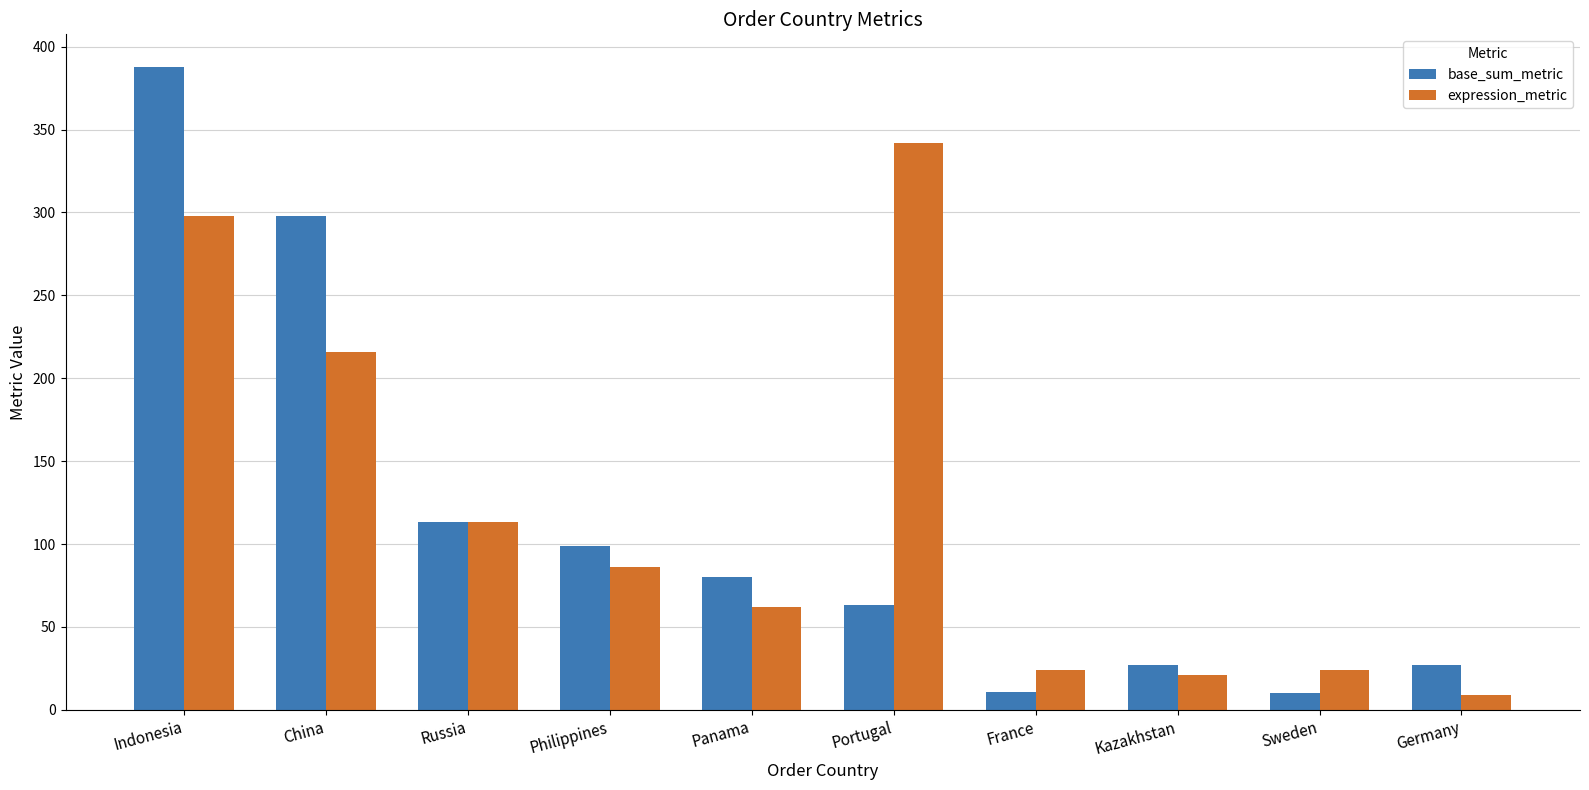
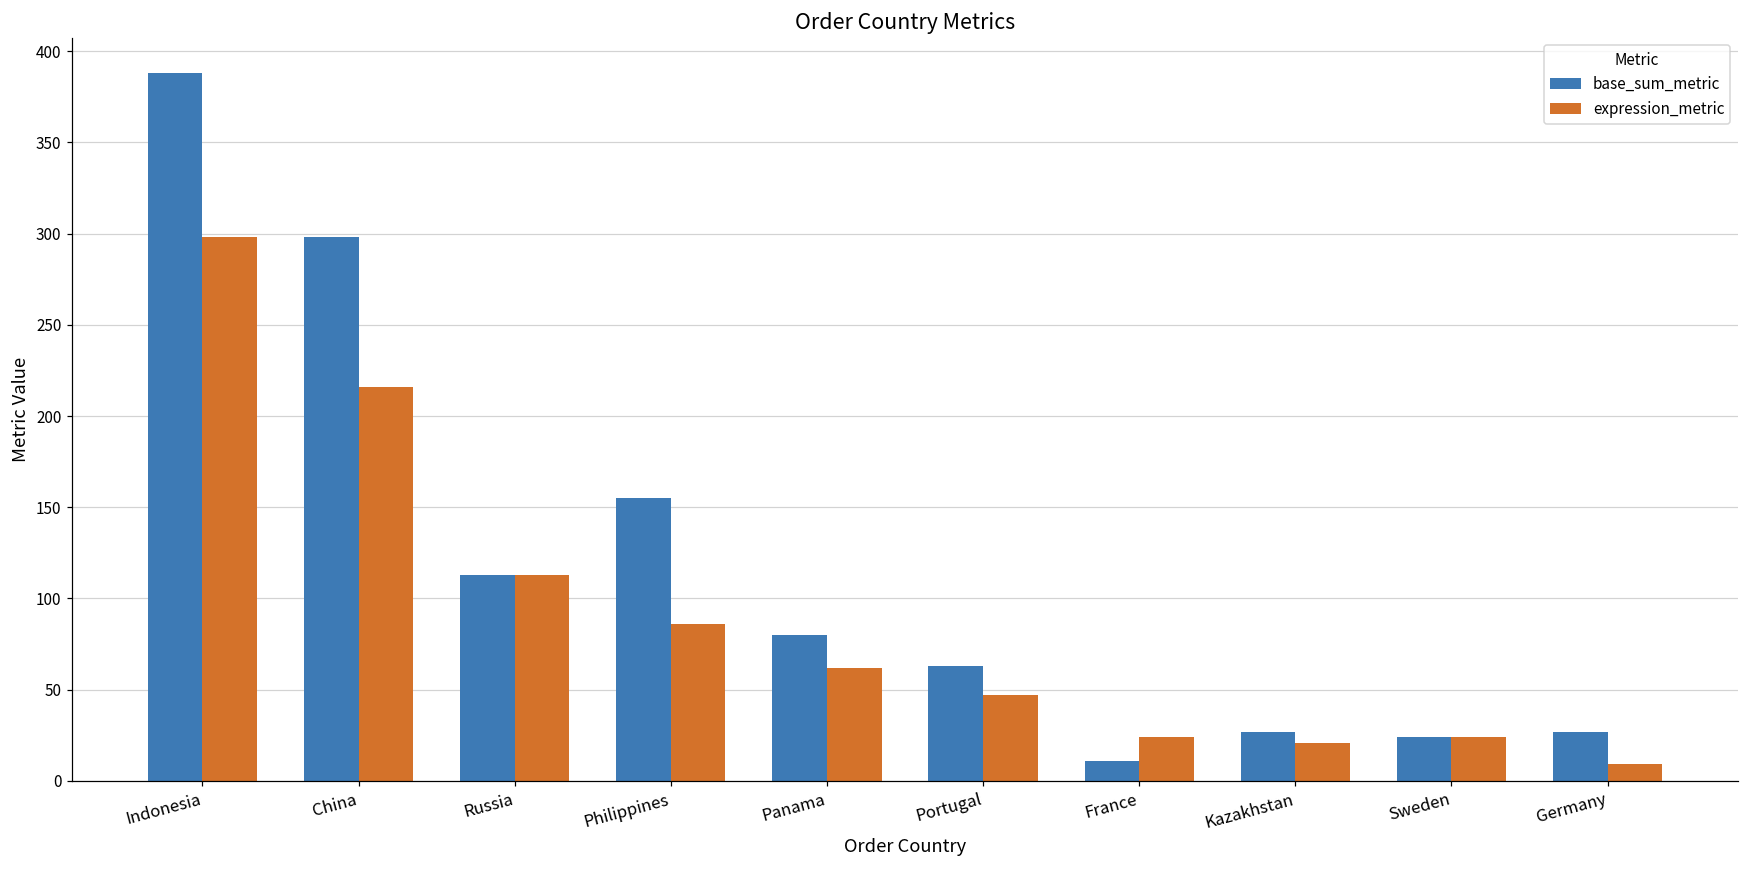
  {
    "base_sum_metric": {
      "Indonesia": 388,
      "China": 298,
      "Russia": 113,
-     "Philippines": 99,
+     "Philippines": 155,
      "Panama": 80,
      "Portugal": 63,
      "France": 11,
      "Kazakhstan": 27,
-     "Sweden": 10,
+     "Sweden": 24,
      "Germany": 27
    },
    "expression_metric": {
      "Indonesia": 298,
      "China": 216,
      "Russia": 113,
      "Philippines": 86,
      "Panama": 62,
-     "Portugal": 342,
+     "Portugal": 47,
      "France": 24,
      "Kazakhstan": 21,
      "Sweden": 24,
      "Germany": 9
    }
  }
